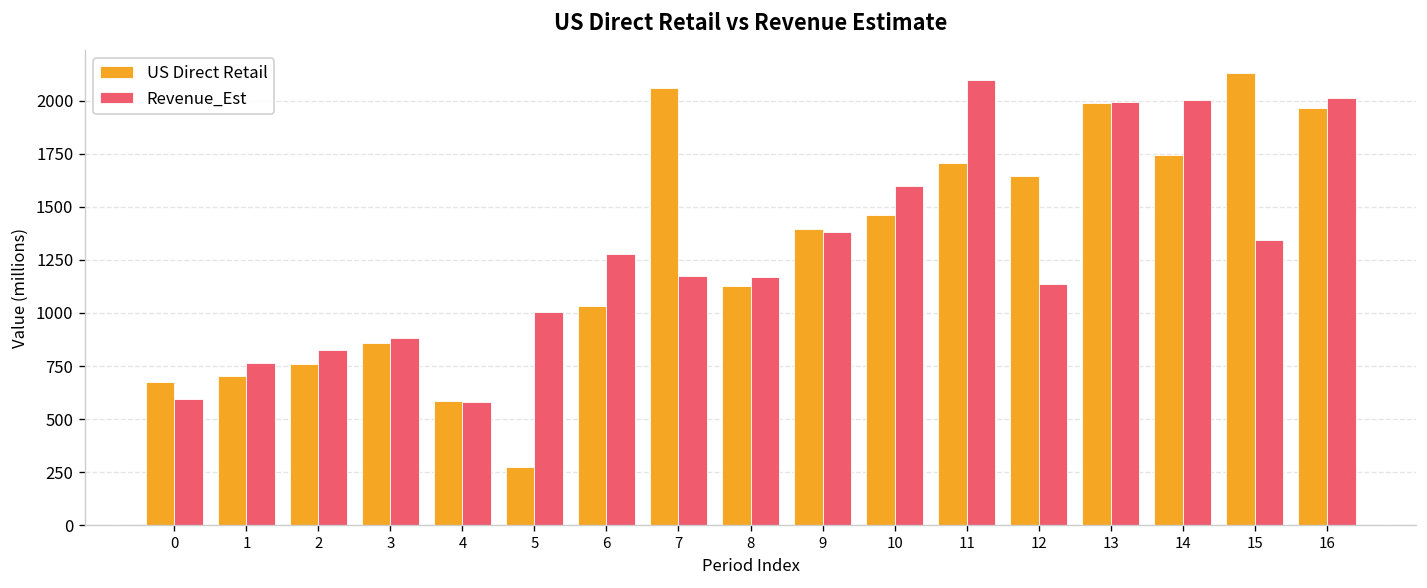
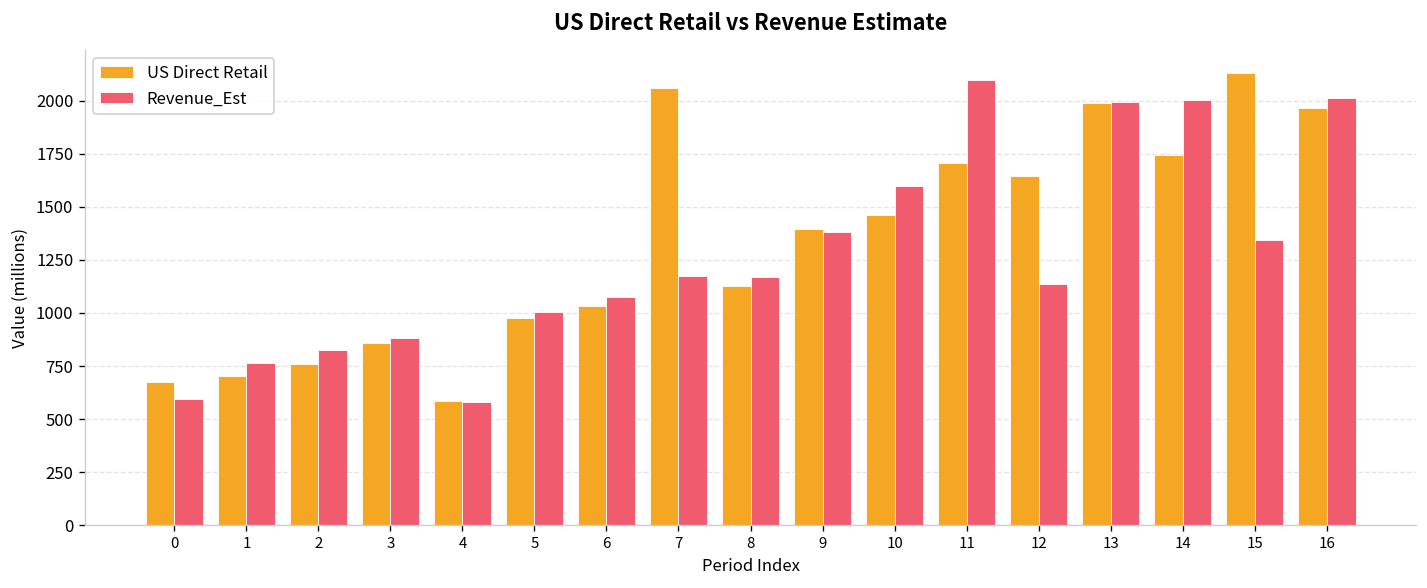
  {
    "US Direct Retail": {
      "0": 670,
      "1": 700,
      "2": 760,
      "3": 860,
      "4": 590,
-     "5": 280,
+     "5": 980,
      "6": 1030,
      "7": 2060,
      "8": 1130,
      "9": 1400,
      "10": 1460,
      "11": 1710,
      "12": 1640,
      "13": 1990,
      "14": 1750,
      "15": 2130,
      "16": 1960
    },
    "Revenue_Est": {
      "0": 590,
      "1": 760,
      "2": 830,
      "3": 880,
      "4": 580,
      "5": 1000,
-     "6": 1280,
+     "6": 1080,
      "7": 1170,
      "8": 1170,
      "9": 1380,
      "10": 1600,
      "11": 2100,
      "12": 1140,
      "13": 1990,
      "14": 2000,
      "15": 1340,
      "16": 2010
    }
  }
